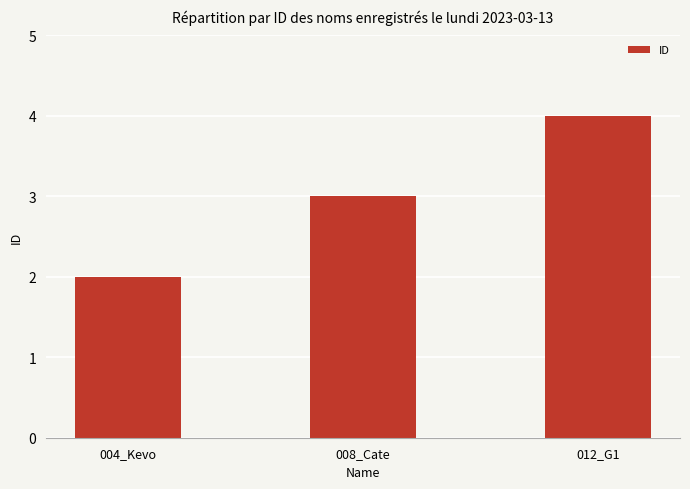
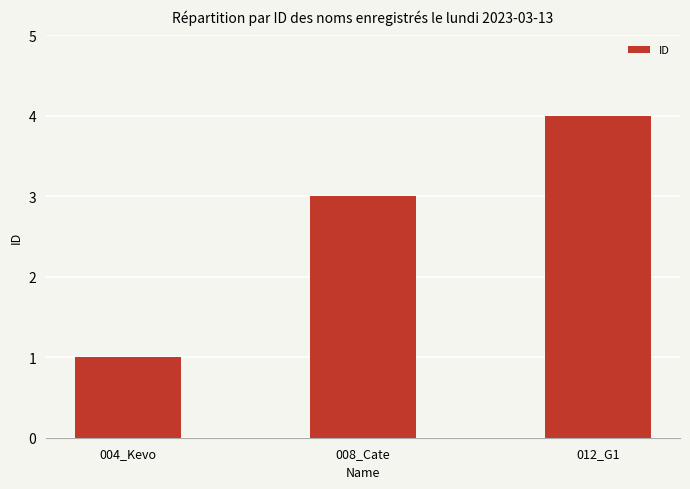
  {
-   "004_Kevo": 2,
+   "004_Kevo": 1,
    "008_Cate": 3,
    "012_G1": 4
  }
